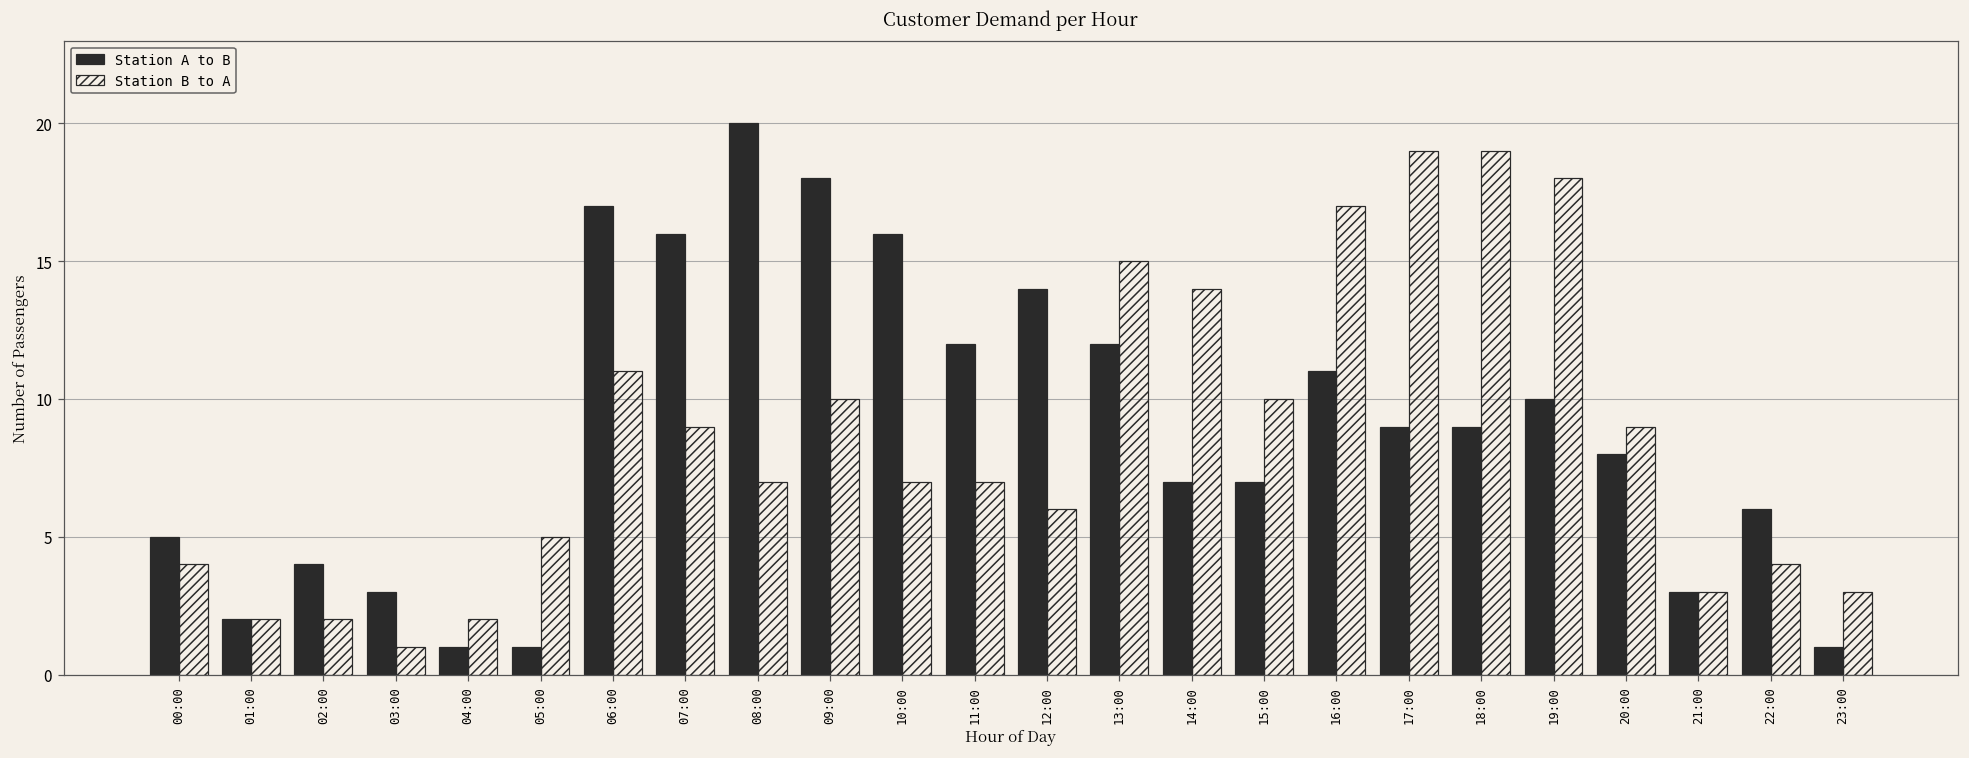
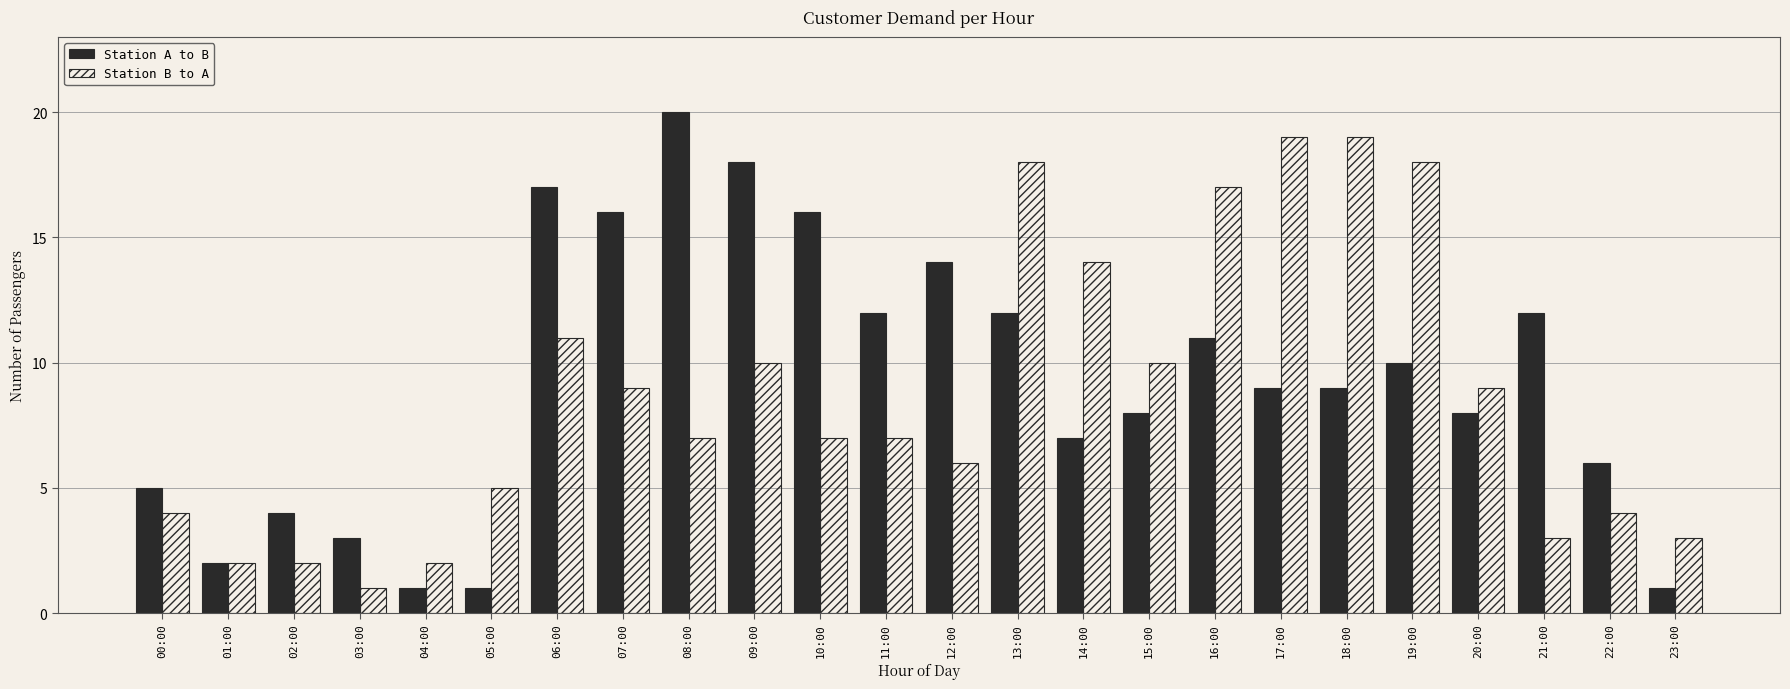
  {
    "Station A to B": {
      "00:00": 5,
      "01:00": 2,
      "02:00": 4,
      "03:00": 3,
      "04:00": 1,
      "05:00": 1,
      "06:00": 17,
      "07:00": 16,
      "08:00": 20,
      "09:00": 18,
      "10:00": 16,
      "11:00": 12,
      "12:00": 14,
      "13:00": 12,
      "14:00": 7,
-     "15:00": 7,
+     "15:00": 8,
      "16:00": 11,
      "17:00": 9,
      "18:00": 9,
      "19:00": 10,
      "20:00": 8,
-     "21:00": 3,
+     "21:00": 12,
      "22:00": 6,
      "23:00": 1
    },
    "Station B to A": {
      "00:00": 4,
      "01:00": 2,
      "02:00": 2,
      "03:00": 1,
      "04:00": 2,
      "05:00": 5,
      "06:00": 11,
      "07:00": 9,
      "08:00": 7,
      "09:00": 10,
      "10:00": 7,
      "11:00": 7,
      "12:00": 6,
-     "13:00": 15,
+     "13:00": 18,
      "14:00": 14,
      "15:00": 10,
      "16:00": 17,
      "17:00": 19,
      "18:00": 19,
      "19:00": 18,
      "20:00": 9,
      "21:00": 3,
      "22:00": 4,
      "23:00": 3
    }
  }
